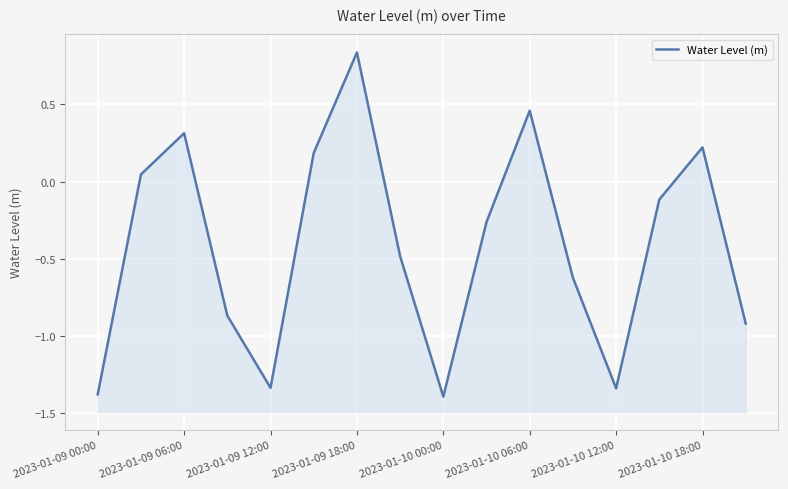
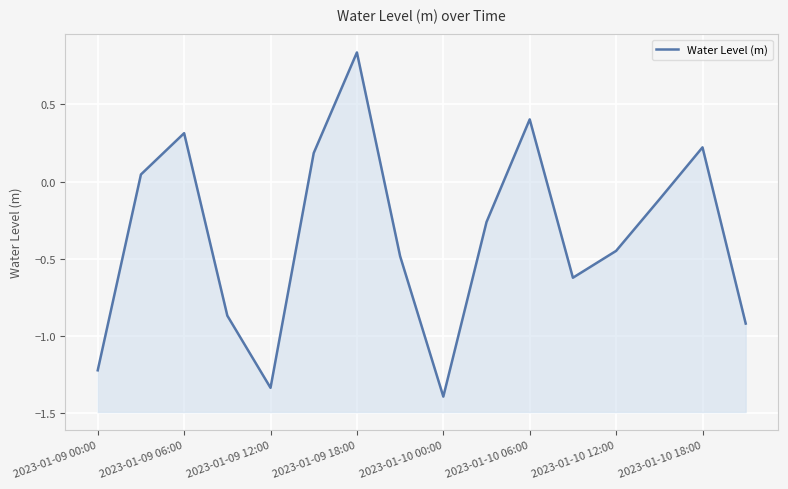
  {
-   "2023-01-09 00:00": -1.38,
+   "2023-01-09 00:00": -1.22,
    "2023-01-09 06:00": 0.31,
    "2023-01-09 12:00": -1.34,
    "2023-01-09 18:00": 0.84,
    "2023-01-10 00:00": -1.39,
-   "2023-01-10 06:00": 0.46,
-   "2023-01-10 12:00": -1.34,
+   "2023-01-10 06:00": 0.40,
+   "2023-01-10 12:00": -0.45,
    "2023-01-10 18:00": 0.22
  }
